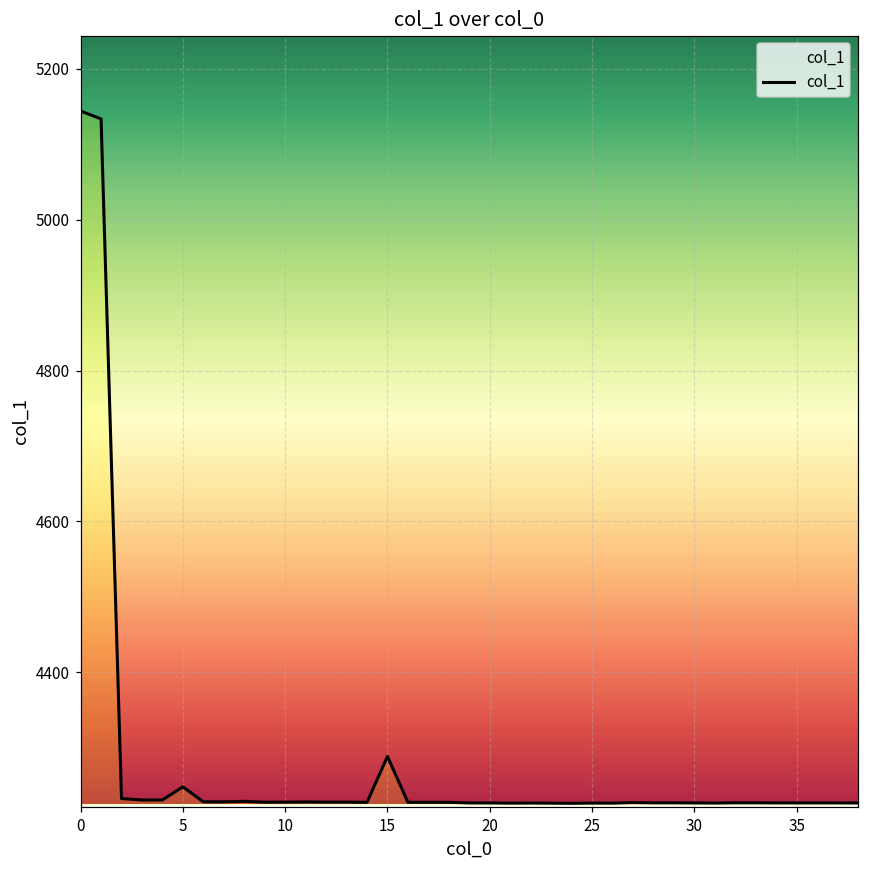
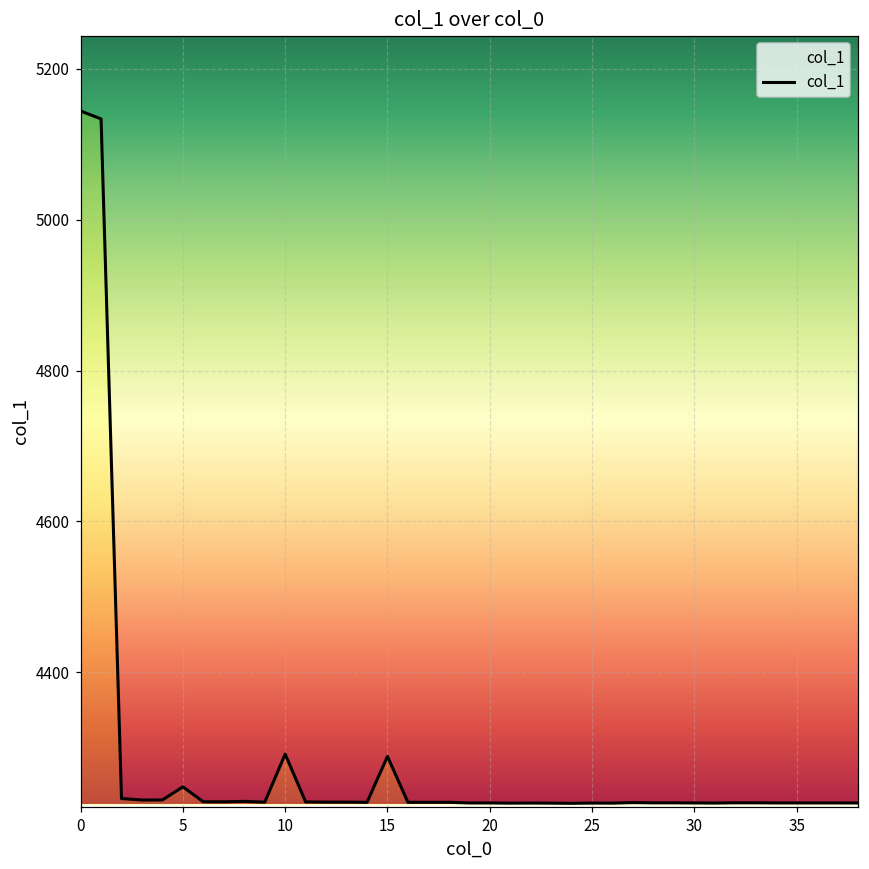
  {
    "0": 5140,
    "5": 4250,
-   "10": 4230,
+   "10": 4290,
    "15": 4290,
    "20": 4230,
    "25": 4230,
    "30": 4230,
    "35": 4230
  }
